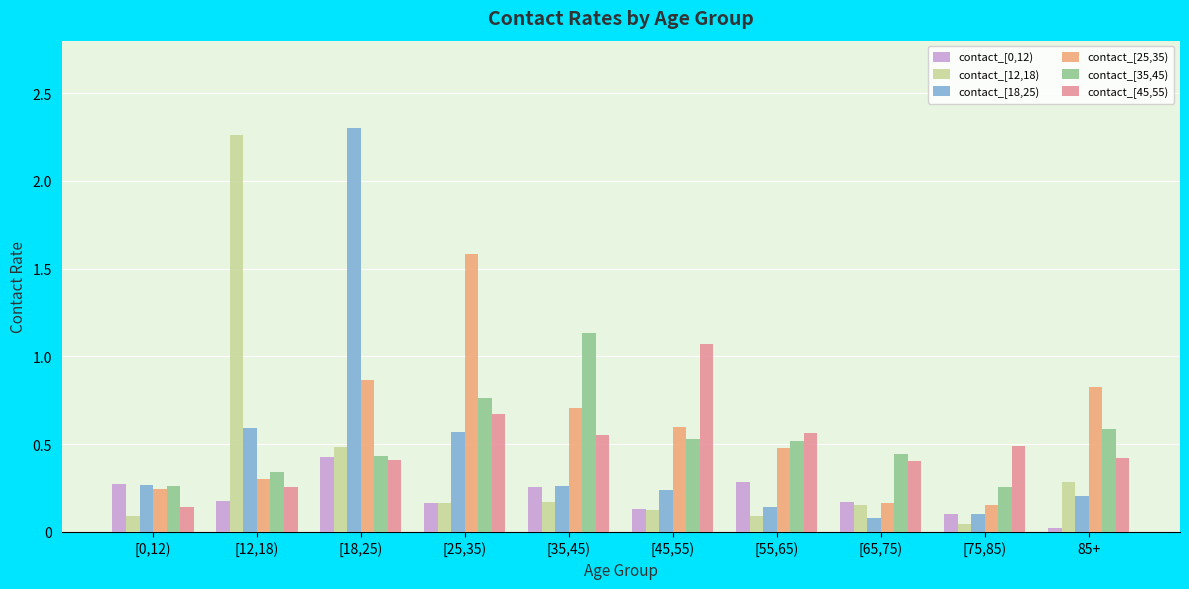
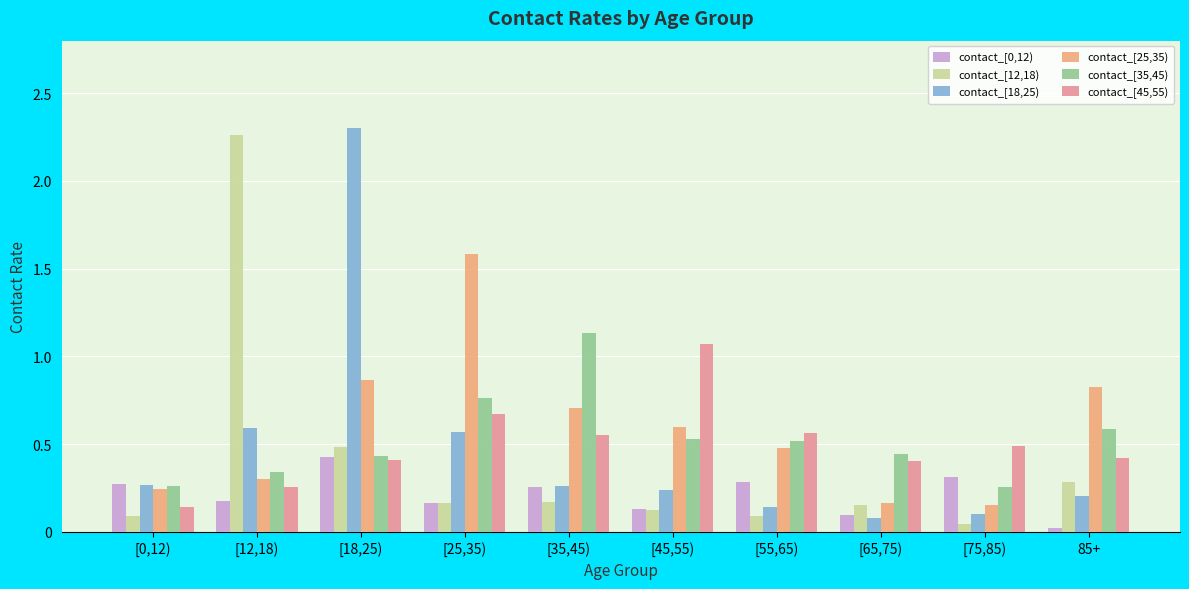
  {
    "contact_[0,12)": {
      "[0,12)": 0.27,
      "[12,18)": 0.17,
      "[18,25)": 0.43,
      "[25,35)": 0.16,
      "[35,45)": 0.26,
      "[45,55)": 0.13,
      "[55,65)": 0.28,
-     "[65,75)": 0.17,
-     "[75,85)": 0.10,
+     "[65,75)": 0.10,
+     "[75,85)": 0.31,
      "85+": 0.02
    },
    "contact_[18,25)": {
      "[0,12)": 0.27,
      "[12,18)": 0.59,
      "[18,25)": 2.30,
      "[25,35)": 0.57,
      "[35,45)": 0.26,
      "[45,55)": 0.24,
      "[55,65)": 0.14,
      "[65,75)": 0.08,
      "[75,85)": 0.10,
      "85+": 0.20
    }
  }
